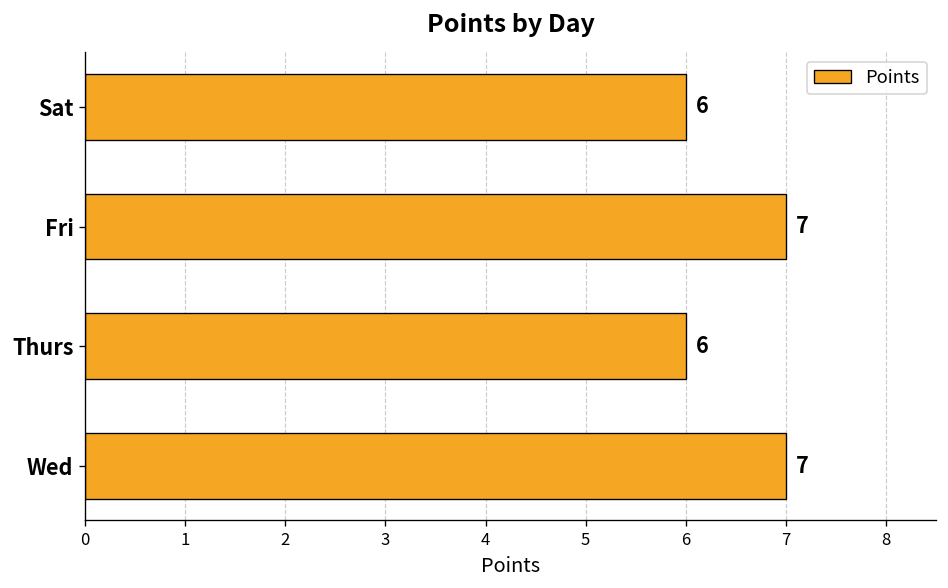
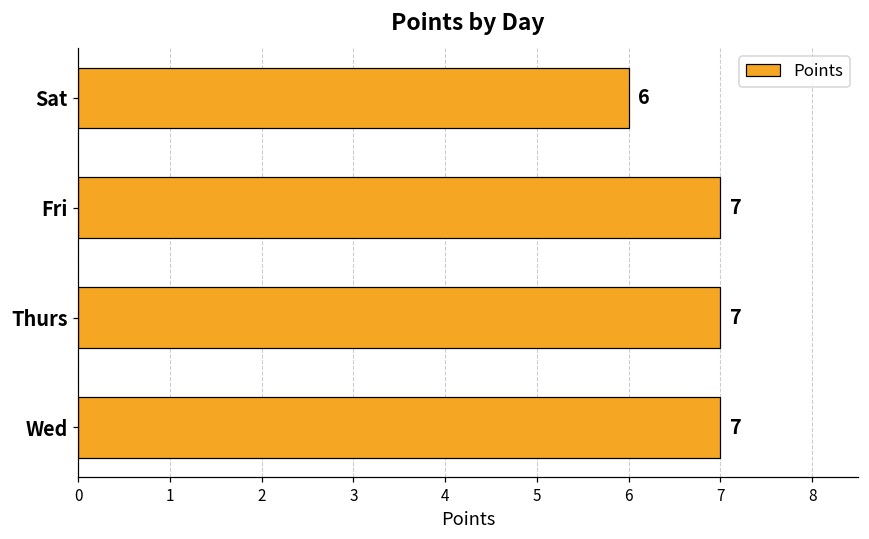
  {
    "Sat": 6,
    "Fri": 7,
-   "Thurs": 6,
+   "Thurs": 7,
    "Wed": 7
  }
